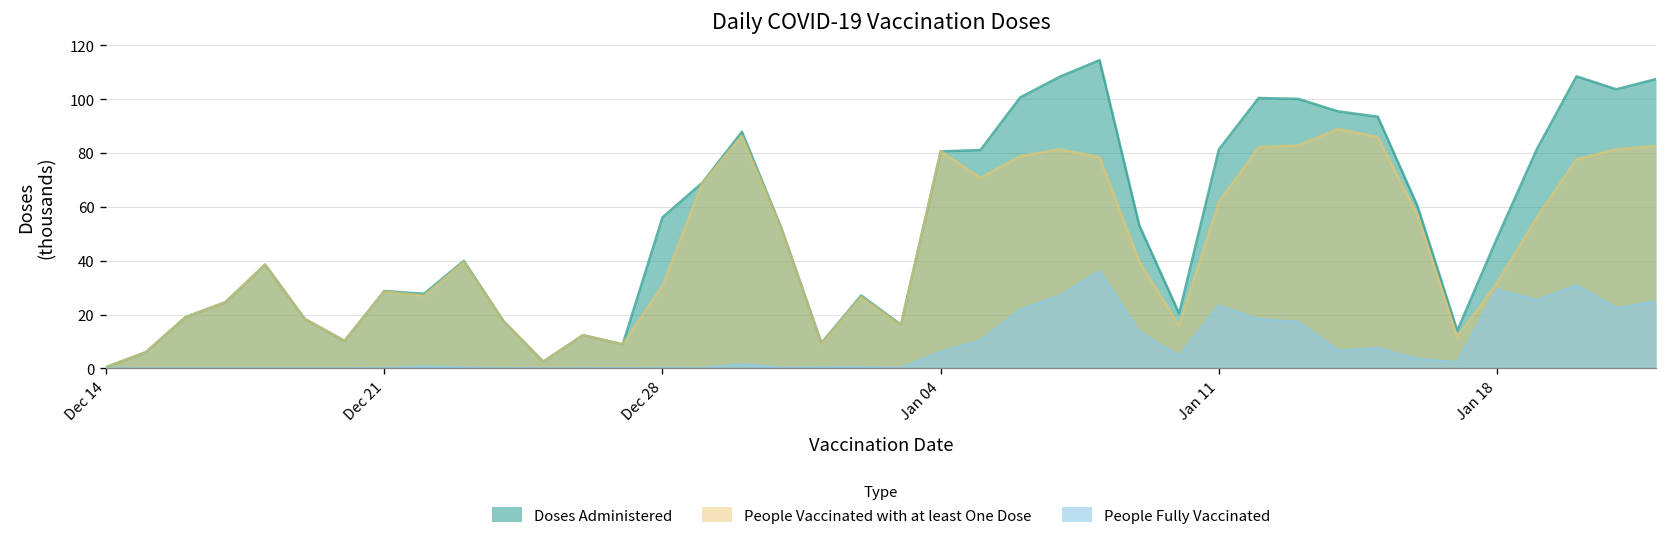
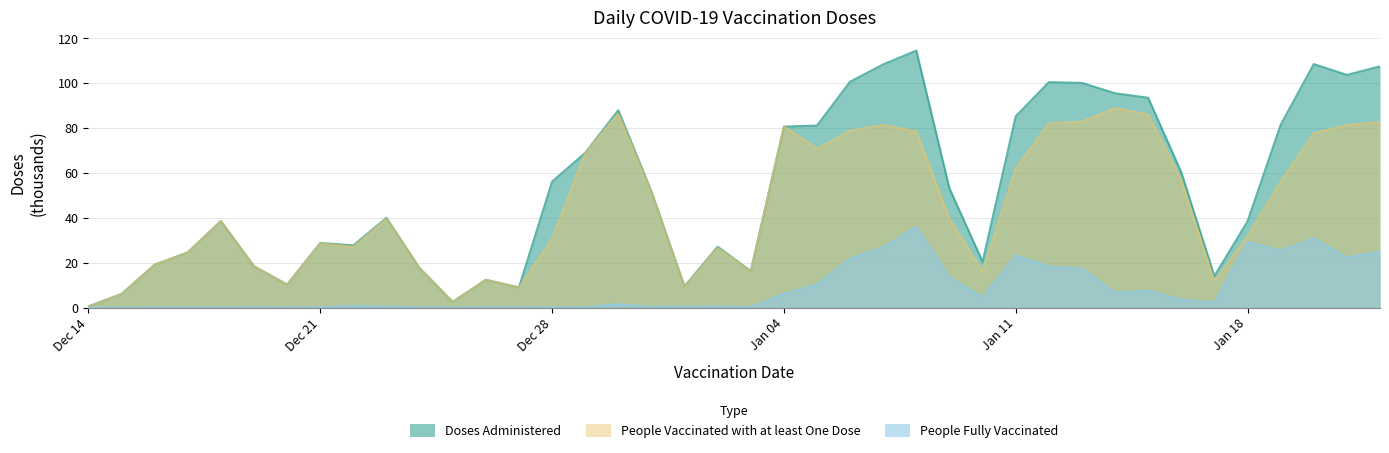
  {
    "Doses Administered": {
      "Dec 28": 56,
-     "Jan 11": 81,
-     "Jan 18": 48
+     "Jan 11": 85,
+     "Jan 18": 38
    },
    "People Vaccinated with at least One Dose": {
      "Dec 28": 31,
      "Jan 11": 62,
      "Jan 18": 32
    },
    "People Fully Vaccinated": {
      "Dec 21": 0,
      "Dec 28": 0,
      "Jan 04": 6,
      "Jan 11": 23,
      "Jan 18": 29
    }
  }
